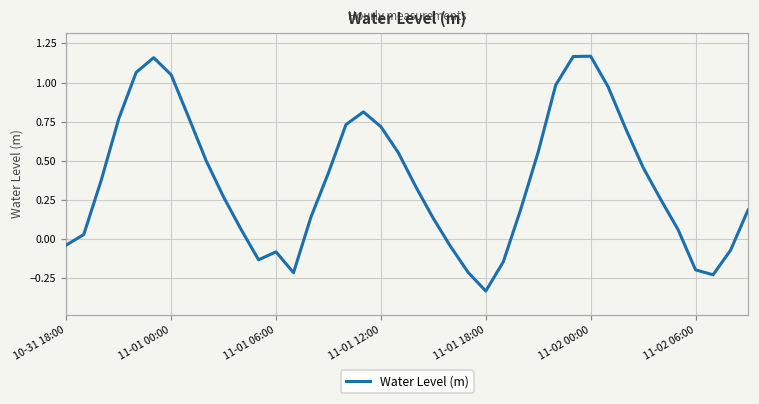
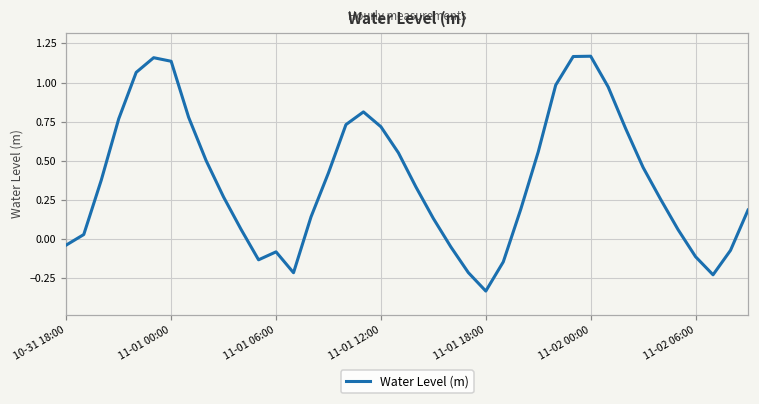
  {
    "10-31 18:00": -0.04,
-   "11-01 00:00": 1.05,
+   "11-01 00:00": 1.14,
    "11-01 06:00": -0.08,
    "11-01 12:00": 0.72,
    "11-01 18:00": -0.33,
    "11-02 00:00": 1.17,
-   "11-02 06:00": -0.20
+   "11-02 06:00": -0.11
  }
